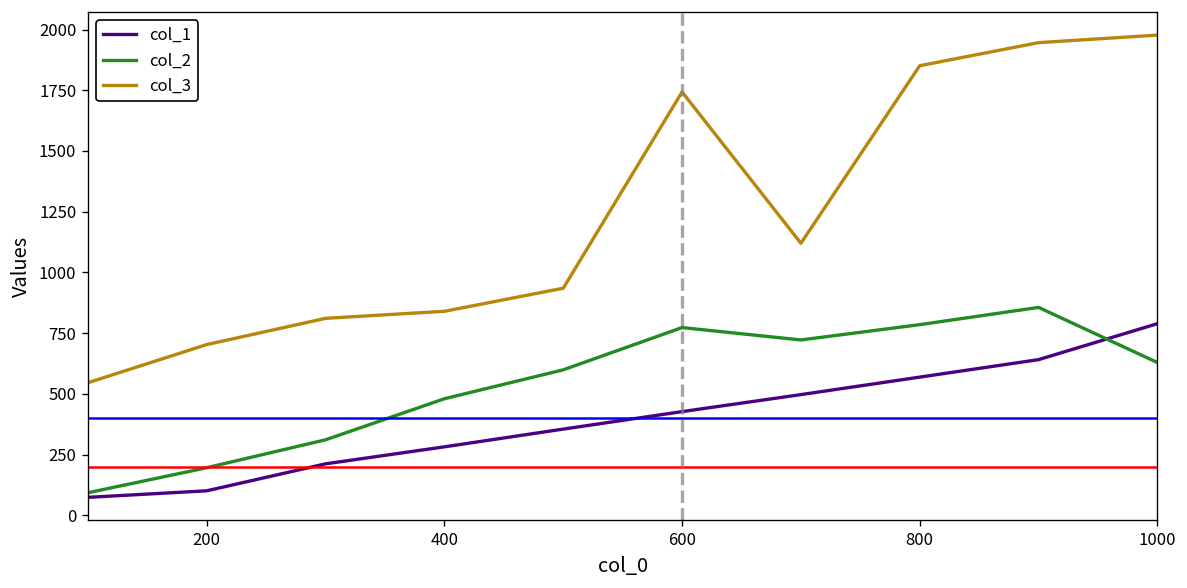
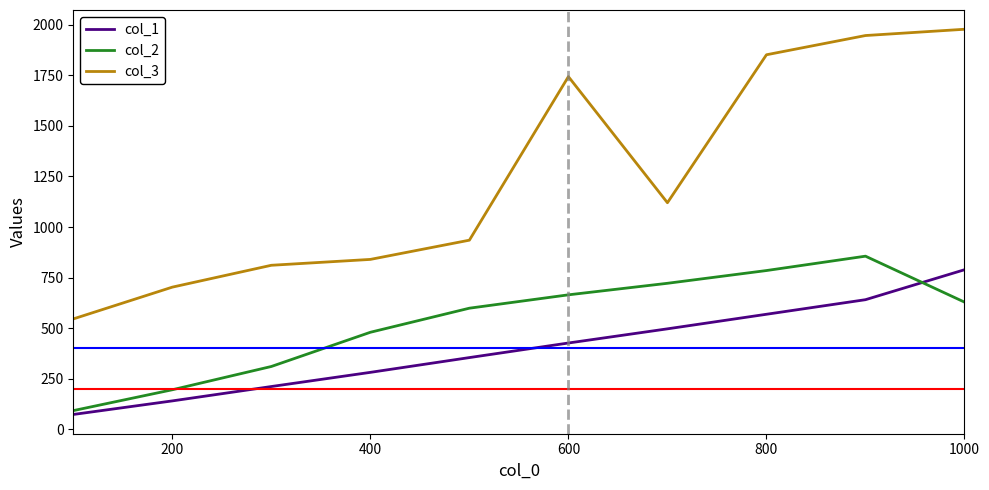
  {
    "col_1": {
-     "200": 100,
+     "200": 140,
      "400": 280,
      "600": 430,
      "800": 570,
      "1000": 790
    },
    "col_2": {
      "200": 200,
      "400": 480,
-     "600": 770,
+     "600": 670,
      "800": 790,
      "1000": 630
    },
    "col_3": {
      "200": 700,
      "400": 840,
      "600": 1740,
      "800": 1850,
      "1000": 1980
    }
  }
